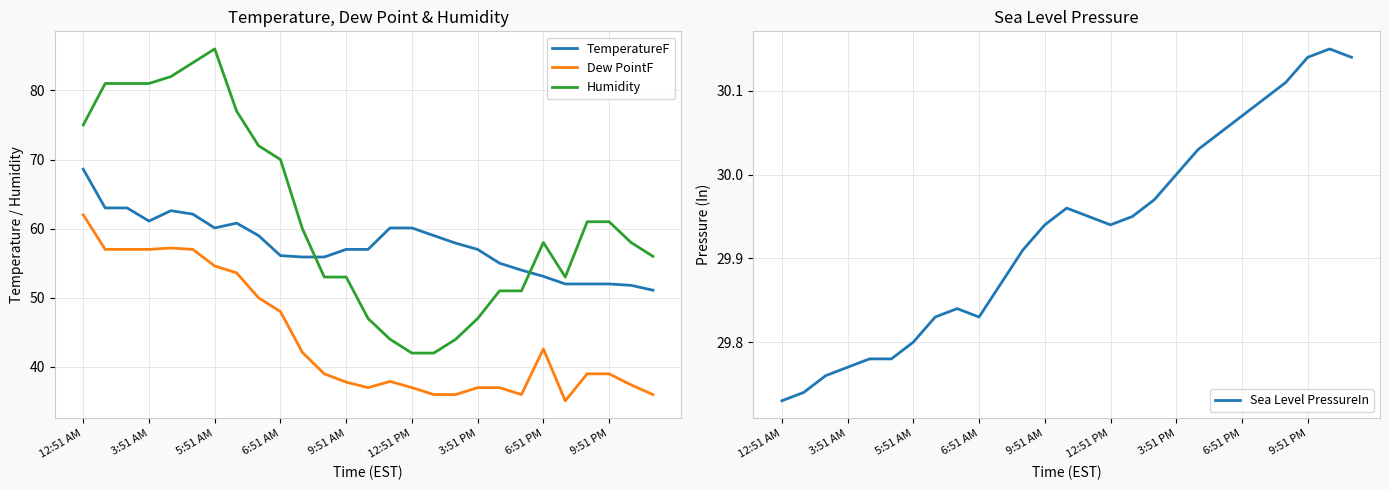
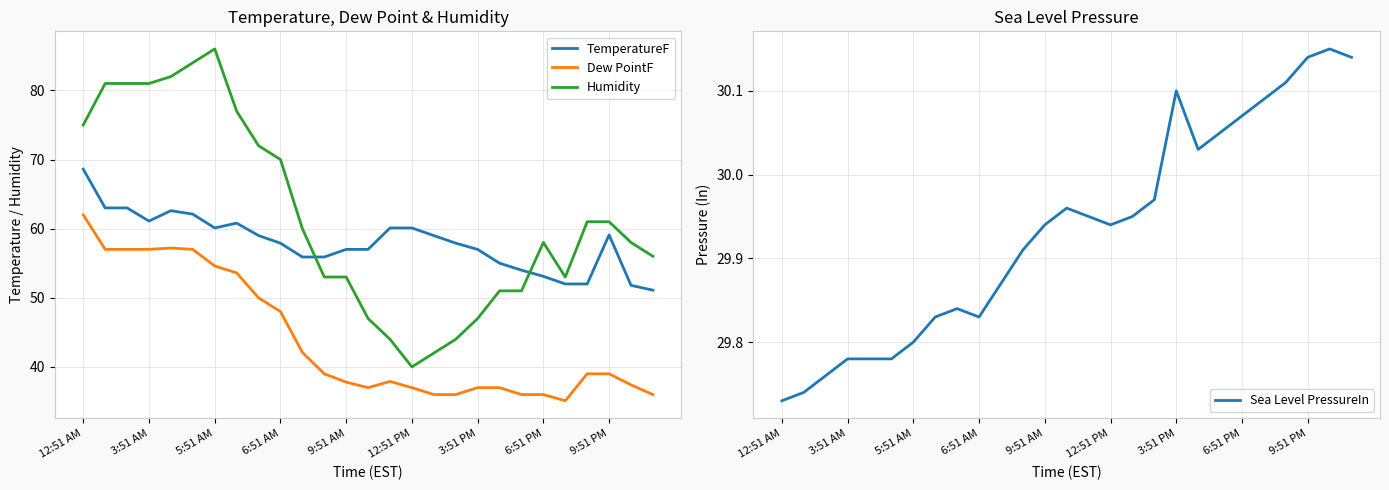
  {
    "Temperature, Dew Point & Humidity": {
      "TemperatureF": {
        "12:51 AM": 69,
        "3:51 AM": 61,
        "5:51 AM": 60,
-       "6:51 AM": 56,
+       "6:51 AM": 58,
        "9:51 AM": 57,
        "12:51 PM": 60,
        "3:51 PM": 57,
        "6:51 PM": 53,
-       "9:51 PM": 52
+       "9:51 PM": 59
      },
      "Dew PointF": {
        "12:51 AM": 62,
        "3:51 AM": 57,
        "5:51 AM": 55,
        "6:51 AM": 48,
        "9:51 AM": 38,
        "12:51 PM": 37,
        "3:51 PM": 37,
-       "6:51 PM": 43,
+       "6:51 PM": 36,
        "9:51 PM": 39
      },
      "Humidity": {
        "12:51 AM": 75,
        "3:51 AM": 81,
        "5:51 AM": 86,
        "6:51 AM": 70,
        "9:51 AM": 53,
-       "12:51 PM": 42,
+       "12:51 PM": 40,
        "3:51 PM": 47,
        "6:51 PM": 58,
        "9:51 PM": 61
      }
    },
    "Sea Level Pressure": {
      "12:51 AM": 29.73,
-     "3:51 AM": 29.77,
+     "3:51 AM": 29.78,
      "5:51 AM": 29.80,
      "6:51 AM": 29.83,
      "9:51 AM": 29.94,
      "12:51 PM": 29.94,
-     "3:51 PM": 30.0,
+     "3:51 PM": 30.1,
      "6:51 PM": 30.07,
      "9:51 PM": 30.14
    }
  }
